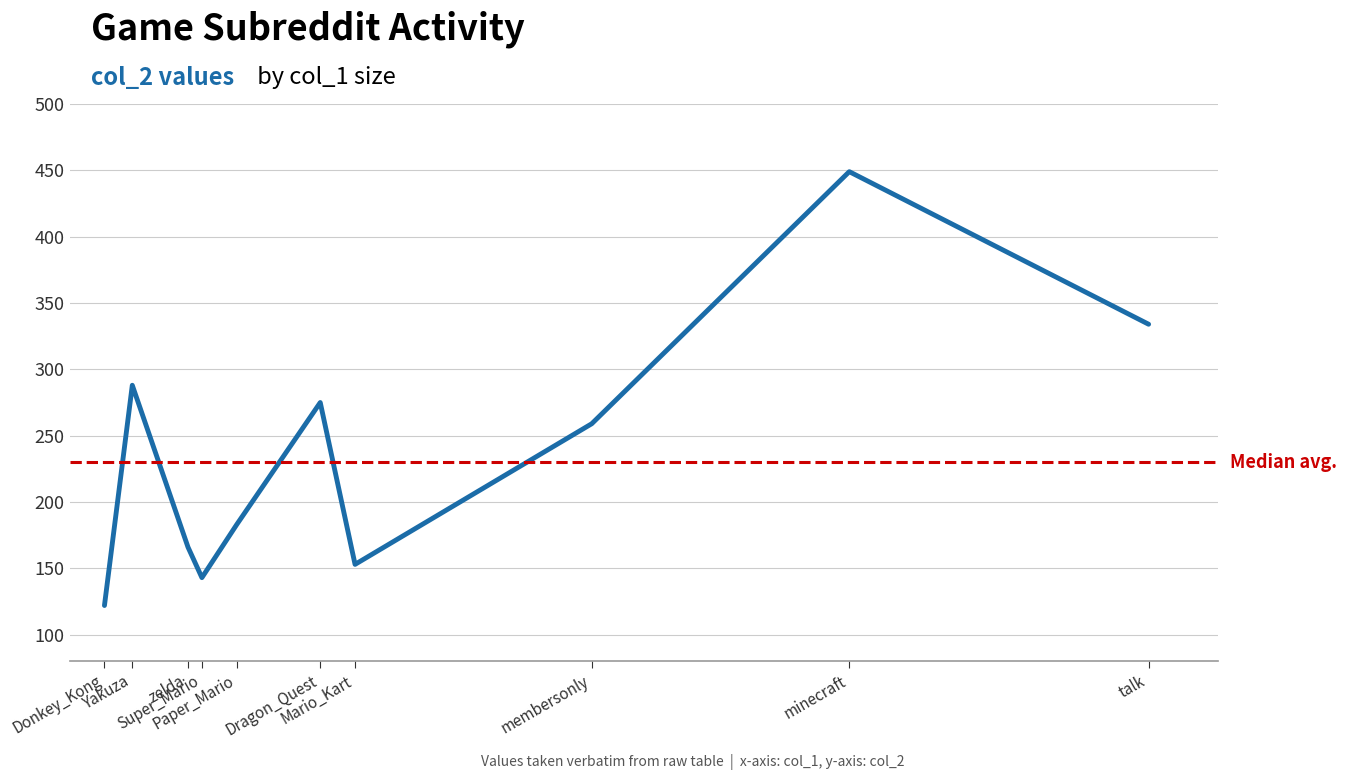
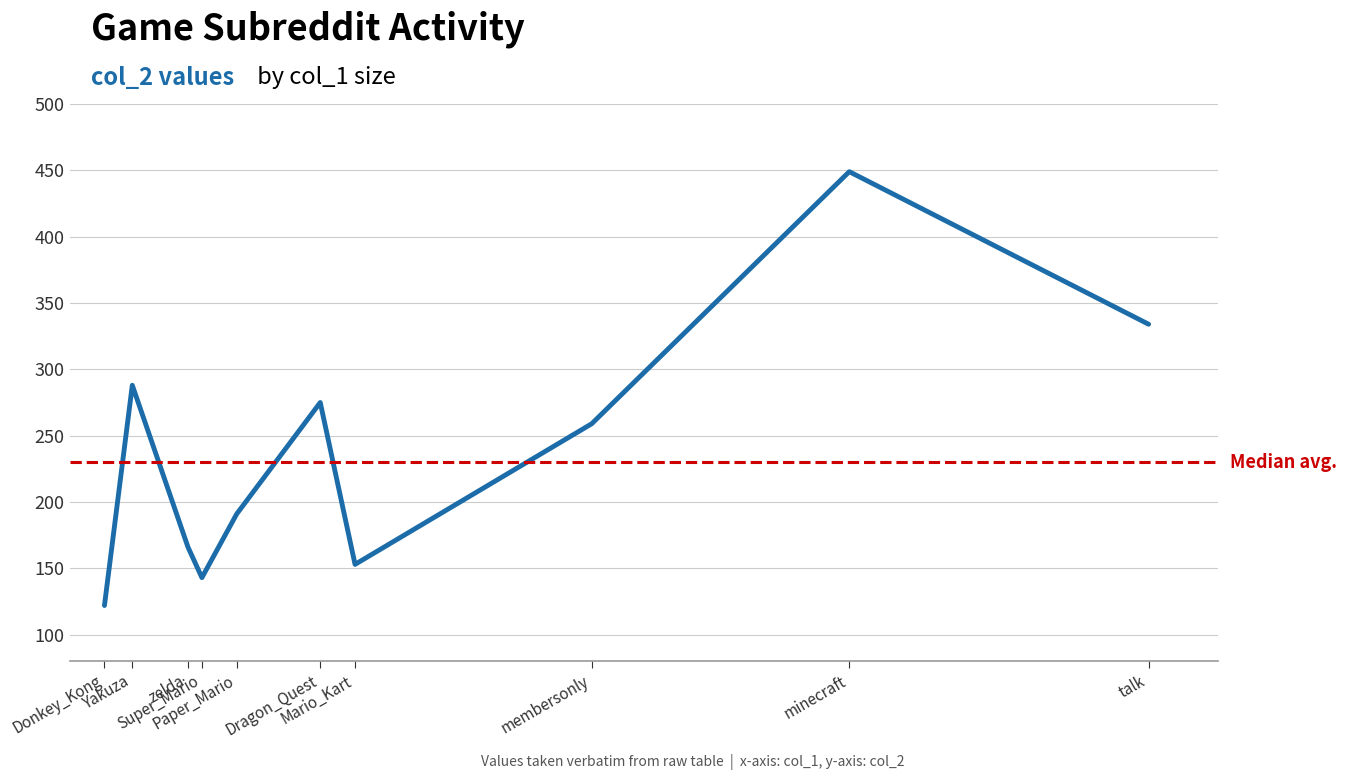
  {
    "Donkey_Kong": 122,
    "Yakuza": 288,
    "zelda": 166,
    "Super_Mario": 143,
-   "Paper_Mario": 183,
+   "Paper_Mario": 191,
    "Dragon_Quest": 275,
    "Mario_Kart": 153,
    "membersonly": 259,
    "minecraft": 449,
    "talk": 334
  }
